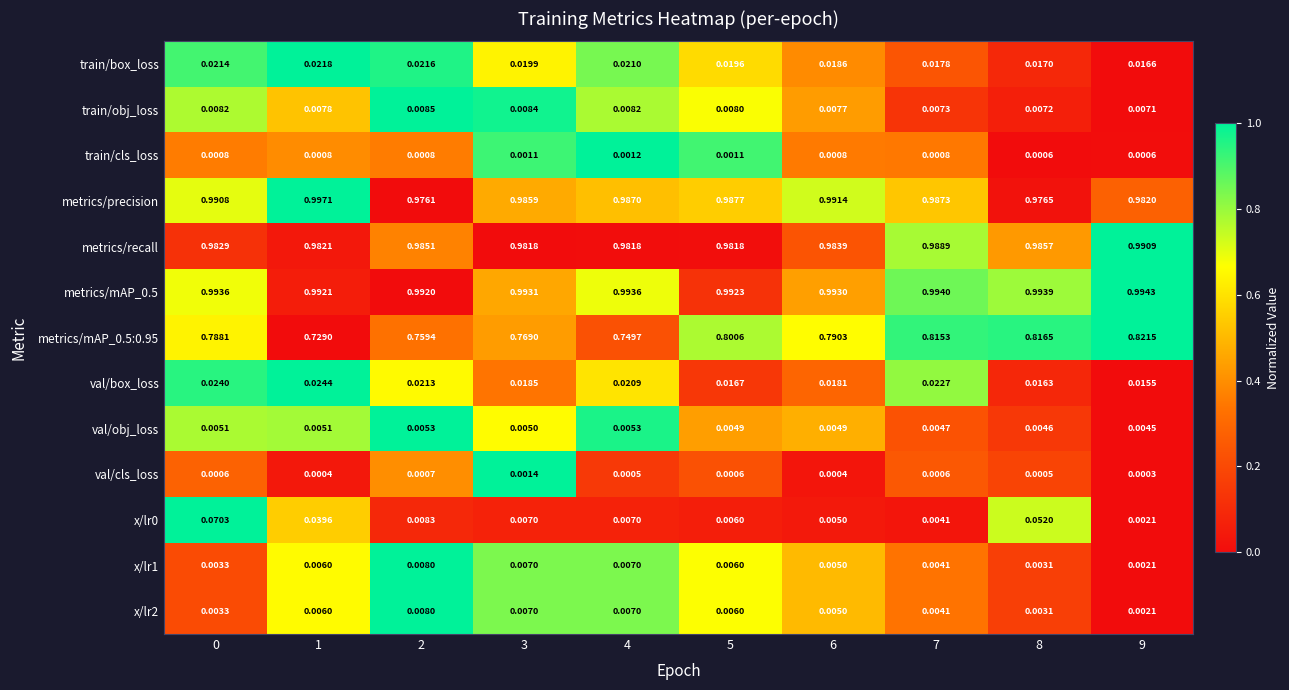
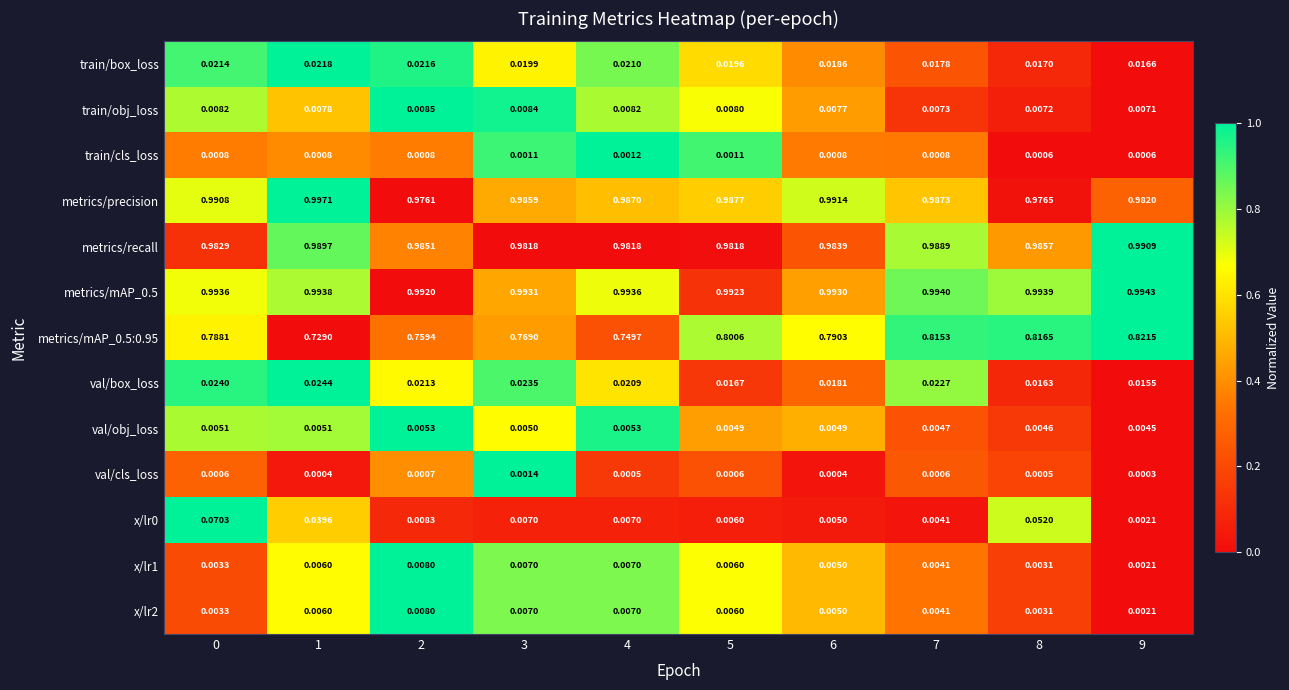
  {
    "train/box_loss": {
      "0": 0.0214,
      "1": 0.0218,
      "2": 0.0216,
      "3": 0.0199,
      "4": 0.0210,
      "5": 0.0196,
      "6": 0.0186,
      "7": 0.0178,
      "8": 0.0170,
      "9": 0.0166
    },
    "train/obj_loss": {
      "0": 0.0082,
      "1": 0.0078,
      "2": 0.0085,
      "3": 0.0084,
      "4": 0.0082,
      "5": 0.0080,
      "6": 0.0077,
      "7": 0.0073,
      "8": 0.0072,
      "9": 0.0071
    },
    "train/cls_loss": {
      "0": 0.0008,
      "1": 0.0008,
      "2": 0.0008,
      "3": 0.0011,
      "4": 0.0012,
      "5": 0.0011,
      "6": 0.0008,
      "7": 0.0008,
      "8": 0.0006,
      "9": 0.0006
    },
    "metrics/precision": {
      "0": 0.9908,
      "1": 0.9971,
      "2": 0.9761,
      "3": 0.9859,
      "4": 0.9870,
      "5": 0.9877,
      "6": 0.9914,
      "7": 0.9873,
      "8": 0.9765,
      "9": 0.9820
    },
    "metrics/recall": {
      "0": 0.9829,
-     "1": 0.9821,
+     "1": 0.9897,
      "2": 0.9851,
      "3": 0.9818,
      "4": 0.9818,
      "5": 0.9818,
      "6": 0.9839,
      "7": 0.9889,
      "8": 0.9857,
      "9": 0.9909
    },
    "metrics/mAP_0.5": {
      "0": 0.9936,
-     "1": 0.9921,
+     "1": 0.9938,
      "2": 0.9920,
      "3": 0.9931,
      "4": 0.9936,
      "5": 0.9923,
      "6": 0.9930,
      "7": 0.9940,
      "8": 0.9939,
      "9": 0.9943
    },
    "metrics/mAP_0.5:0.95": {
      "0": 0.7881,
      "1": 0.7290,
      "2": 0.7594,
      "3": 0.7690,
      "4": 0.7497,
      "5": 0.8006,
      "6": 0.7903,
      "7": 0.8153,
      "8": 0.8165,
      "9": 0.8215
    },
    "val/box_loss": {
      "0": 0.0240,
      "1": 0.0244,
      "2": 0.0213,
-     "3": 0.0185,
+     "3": 0.0235,
      "4": 0.0209,
      "5": 0.0167,
      "6": 0.0181,
      "7": 0.0227,
      "8": 0.0163,
      "9": 0.0155
    },
    "val/obj_loss": {
      "0": 0.0051,
      "1": 0.0051,
      "2": 0.0053,
      "3": 0.0050,
      "4": 0.0053,
      "5": 0.0049,
      "6": 0.0049,
      "7": 0.0047,
      "8": 0.0046,
      "9": 0.0045
    },
    "val/cls_loss": {
      "0": 0.0006,
      "1": 0.0004,
      "2": 0.0007,
      "3": 0.0014,
      "4": 0.0005,
      "5": 0.0006,
      "6": 0.0004,
      "7": 0.0006,
      "8": 0.0005,
      "9": 0.0003
    },
    "x/lr0": {
      "0": 0.0703,
      "1": 0.0396,
      "2": 0.0083,
      "3": 0.0070,
      "4": 0.0070,
      "5": 0.0060,
      "6": 0.0050,
      "7": 0.0041,
      "8": 0.0520,
      "9": 0.0021
    },
    "x/lr1": {
      "0": 0.0033,
      "1": 0.0060,
      "2": 0.0080,
      "3": 0.0070,
      "4": 0.0070,
      "5": 0.0060,
      "6": 0.0050,
      "7": 0.0041,
      "8": 0.0031,
      "9": 0.0021
    },
    "x/lr2": {
      "0": 0.0033,
      "1": 0.0060,
      "2": 0.0080,
      "3": 0.0070,
      "4": 0.0070,
      "5": 0.0060,
      "6": 0.0050,
      "7": 0.0041,
      "8": 0.0031,
      "9": 0.0021
    }
  }
